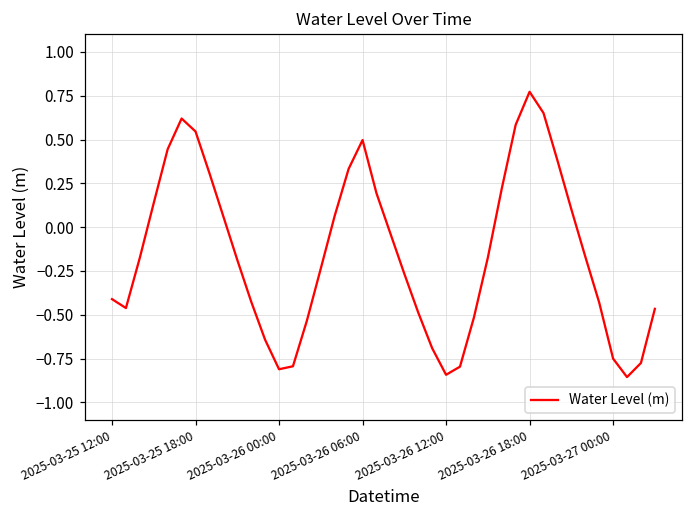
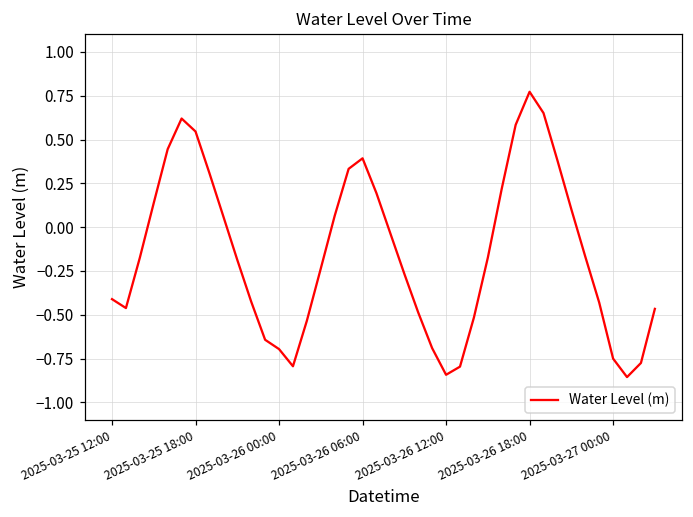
  {
    "2025-03-25 12:00": -0.41,
    "2025-03-25 18:00": 0.55,
-   "2025-03-26 00:00": -0.81,
-   "2025-03-26 06:00": 0.50,
+   "2025-03-26 00:00": -0.70,
+   "2025-03-26 06:00": 0.39,
    "2025-03-26 12:00": -0.84,
    "2025-03-26 18:00": 0.77,
    "2025-03-27 00:00": -0.75
  }
